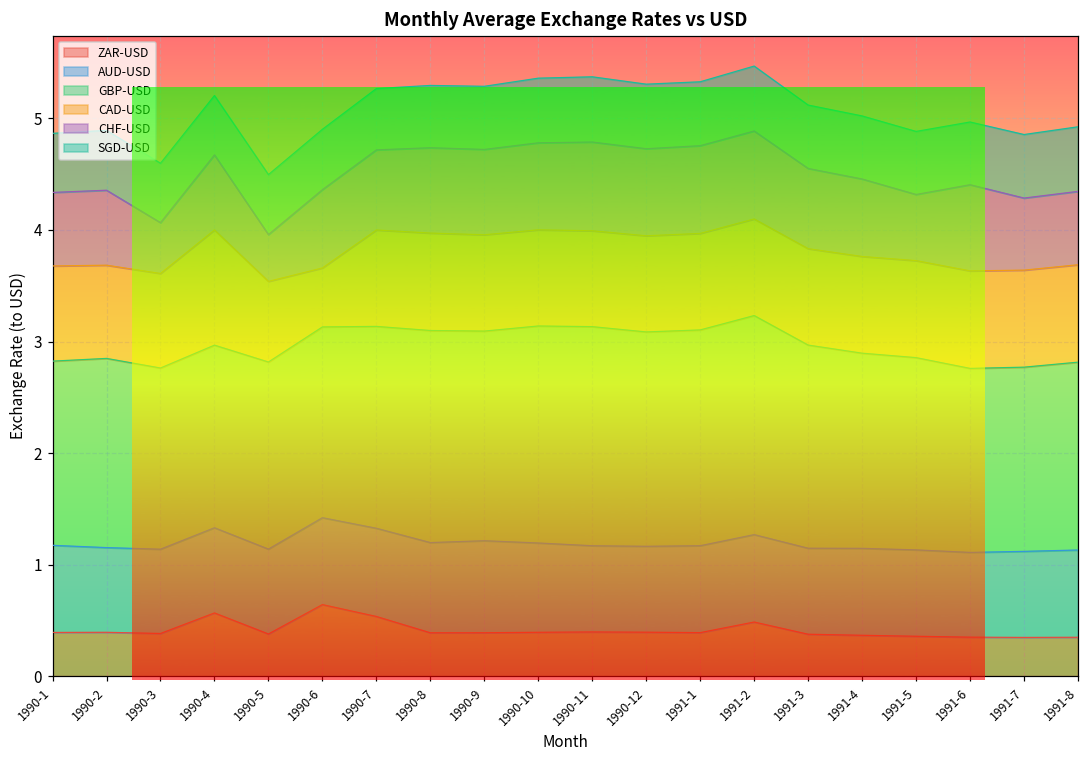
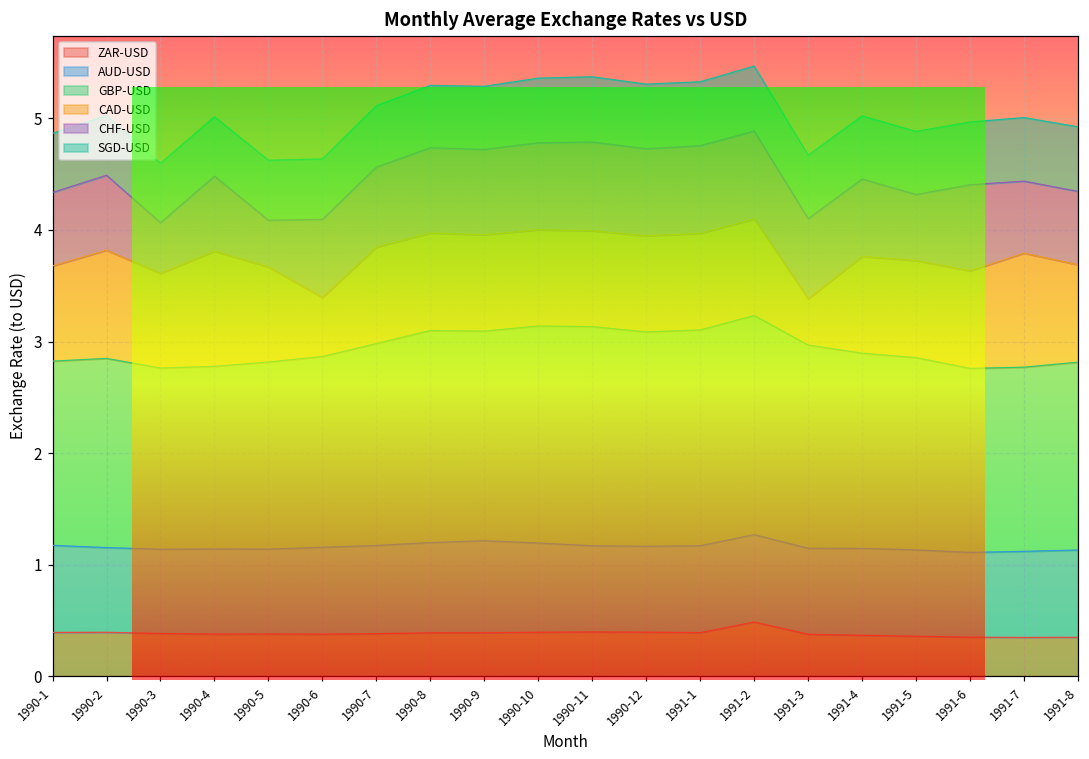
  {
    "ZAR-USD": {
      "1990-1": 0.39,
      "1990-2": 0.39,
      "1990-3": 0.38,
-     "1990-4": 0.57,
+     "1990-4": 0.38,
      "1990-5": 0.38,
-     "1990-6": 0.64,
-     "1990-7": 0.53,
+     "1990-6": 0.38,
+     "1990-7": 0.38,
      "1990-8": 0.39,
      "1990-9": 0.39,
      "1990-10": 0.39,
      "1990-11": 0.40,
      "1990-12": 0.39,
      "1991-1": 0.39,
      "1991-2": 0.49,
      "1991-3": 0.38,
      "1991-4": 0.37,
      "1991-5": 0.36,
      "1991-6": 0.35,
      "1991-7": 0.35,
      "1991-8": 0.35
    },
    "CAD-USD": {
      "1990-1": 0.85,
-     "1990-2": 0.84,
+     "1990-2": 0.97,
      "1990-3": 0.85,
      "1990-4": 1.03,
-     "1990-5": 0.72,
+     "1990-5": 0.85,
      "1990-6": 0.53,
      "1990-7": 0.86,
      "1990-8": 0.87,
      "1990-9": 0.86,
      "1990-10": 0.86,
      "1990-11": 0.86,
      "1990-12": 0.86,
      "1991-1": 0.87,
      "1991-2": 0.87,
-     "1991-3": 0.86,
+     "1991-3": 0.41,
      "1991-4": 0.87,
      "1991-5": 0.87,
      "1991-6": 0.87,
-     "1991-7": 0.87,
+     "1991-7": 1.02,
      "1991-8": 0.87
    },
    "CHF-USD": {
      "1990-1": 0.66,
      "1990-2": 0.67,
      "1990-3": 0.46,
      "1990-4": 0.67,
      "1990-5": 0.42,
      "1990-6": 0.70,
      "1990-7": 0.72,
      "1990-8": 0.77,
      "1990-9": 0.77,
      "1990-10": 0.78,
      "1990-11": 0.80,
      "1990-12": 0.78,
      "1991-1": 0.79,
      "1991-2": 0.79,
      "1991-3": 0.72,
      "1991-4": 0.69,
      "1991-5": 0.59,
      "1991-6": 0.77,
      "1991-7": 0.65,
      "1991-8": 0.66
    }
  }
